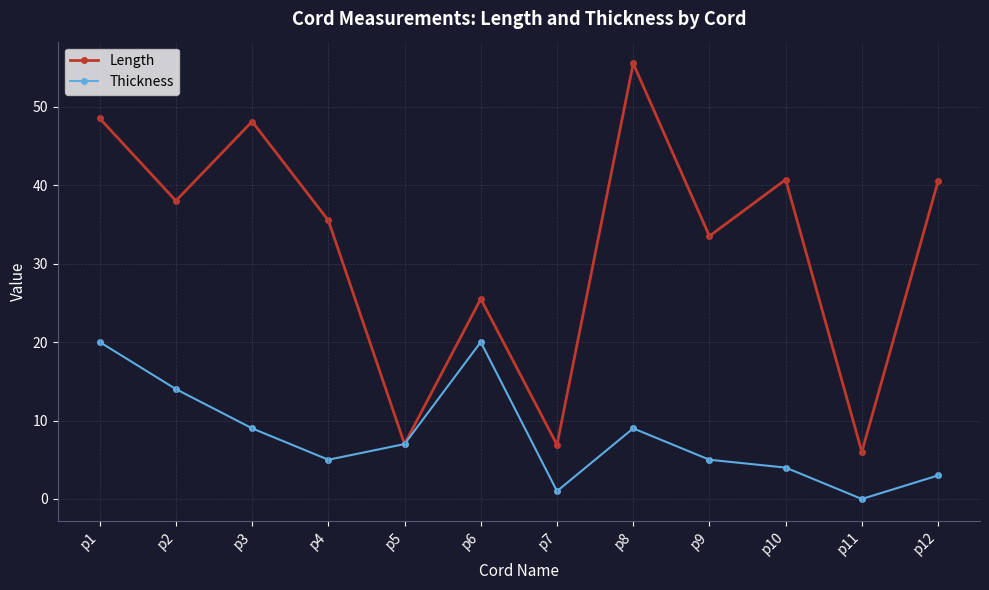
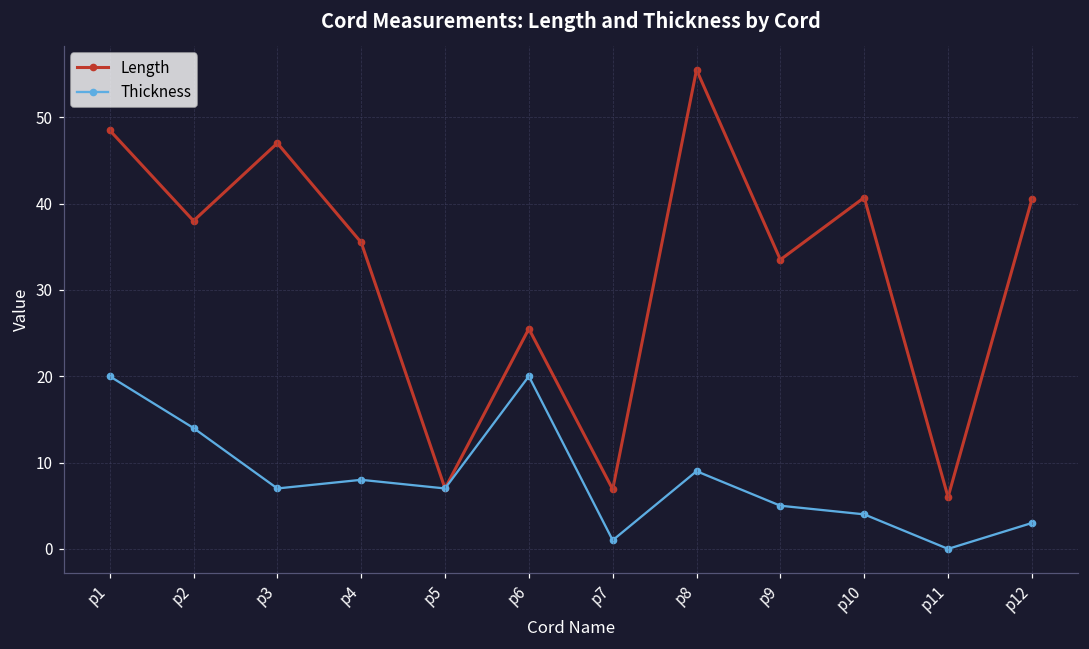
  {
    "Length": {
      "p1": 49,
      "p2": 38,
-     "p3": 48,
+     "p3": 47,
      "p4": 36,
      "p6": 26,
      "p7": 7,
      "p8": 56,
      "p9": 34,
      "p10": 41,
      "p11": 6,
      "p12": 41
    },
    "Thickness": {
      "p1": 20,
      "p2": 14,
-     "p3": 9,
-     "p4": 5,
+     "p3": 7,
+     "p4": 8,
      "p6": 20,
      "p7": 1,
      "p8": 9,
      "p9": 5,
      "p10": 4,
      "p11": 0,
      "p12": 3
    }
  }
